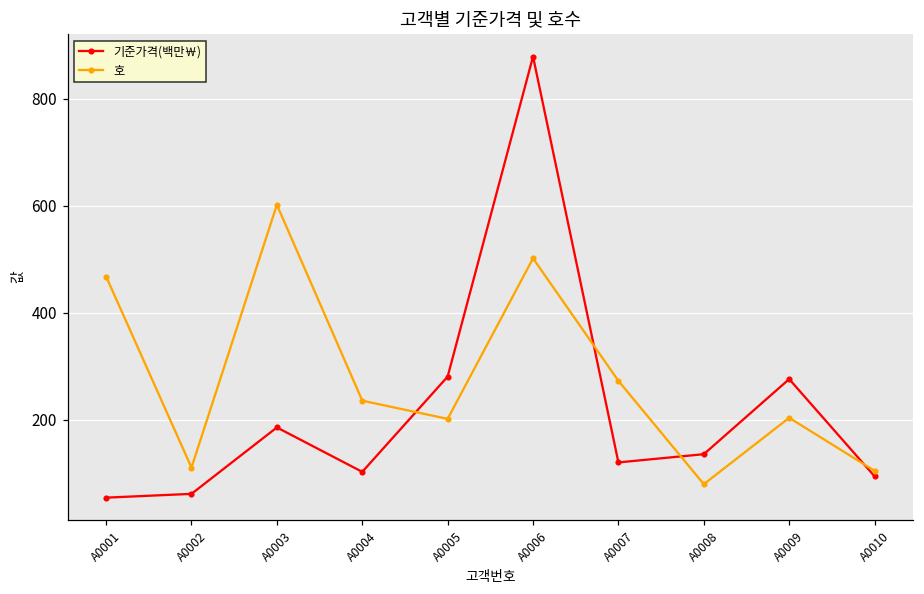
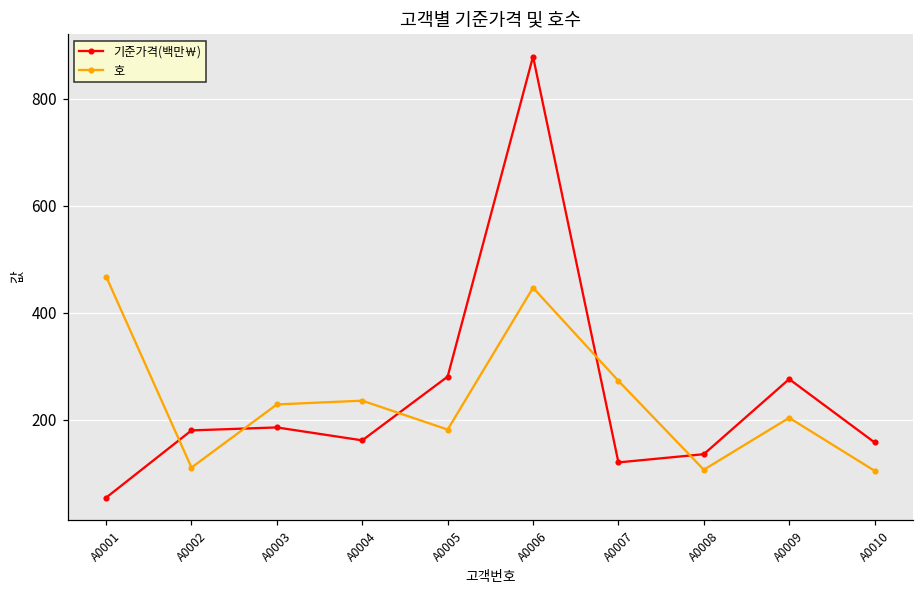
  {
    "기준가격(백만￦)": {
      "A0001": 50,
-     "A0002": 60,
+     "A0002": 180,
      "A0003": 190,
-     "A0004": 100,
+     "A0004": 160,
      "A0005": 280,
      "A0006": 880,
      "A0007": 120,
      "A0008": 140,
      "A0009": 280,
-     "A0010": 90
+     "A0010": 160
    },
    "호": {
      "A0001": 470,
      "A0002": 110,
-     "A0003": 600,
+     "A0003": 230,
      "A0004": 240,
-     "A0005": 200,
-     "A0006": 500,
+     "A0005": 180,
+     "A0006": 450,
      "A0007": 270,
-     "A0008": 80,
+     "A0008": 110,
      "A0009": 200,
      "A0010": 110
    }
  }
